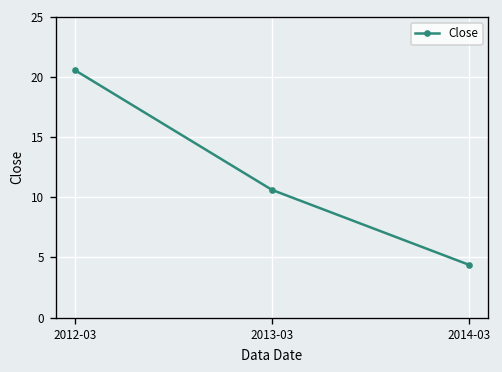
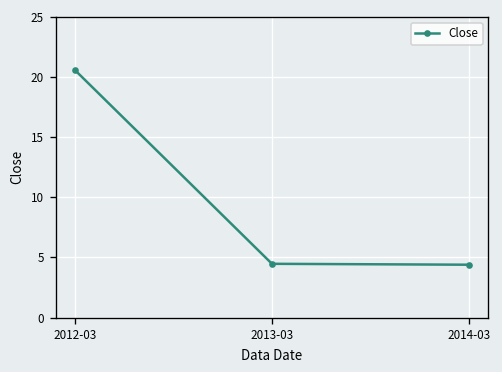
  {
    "2012-03": 20.6,
-   "2013-03": 10.6,
+   "2013-03": 4.5,
    "2014-03": 4.4
  }
